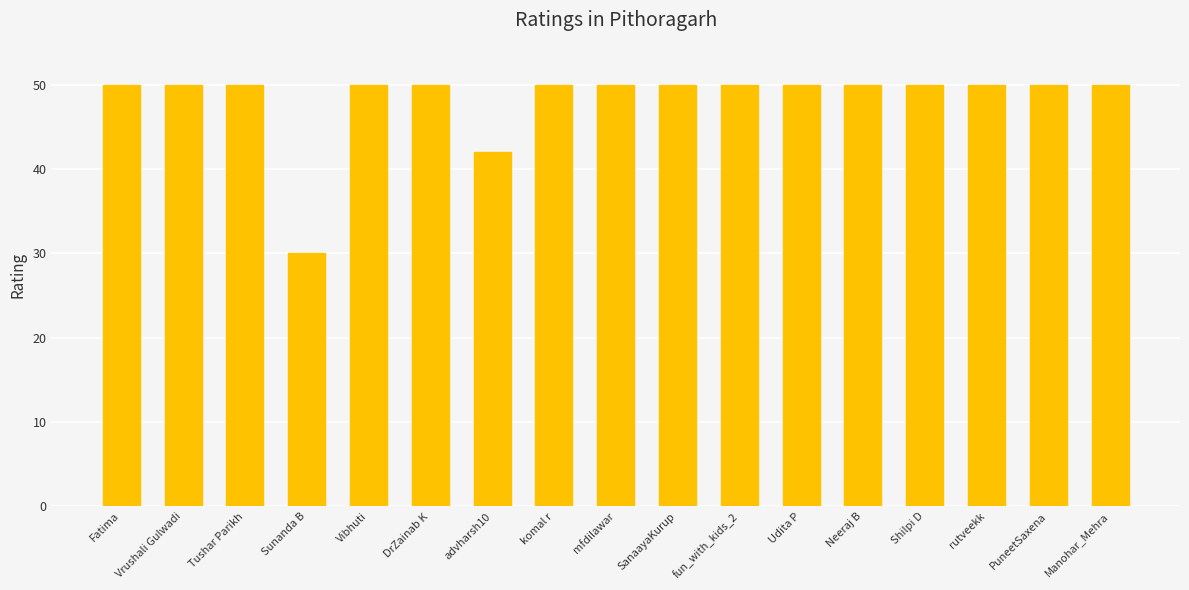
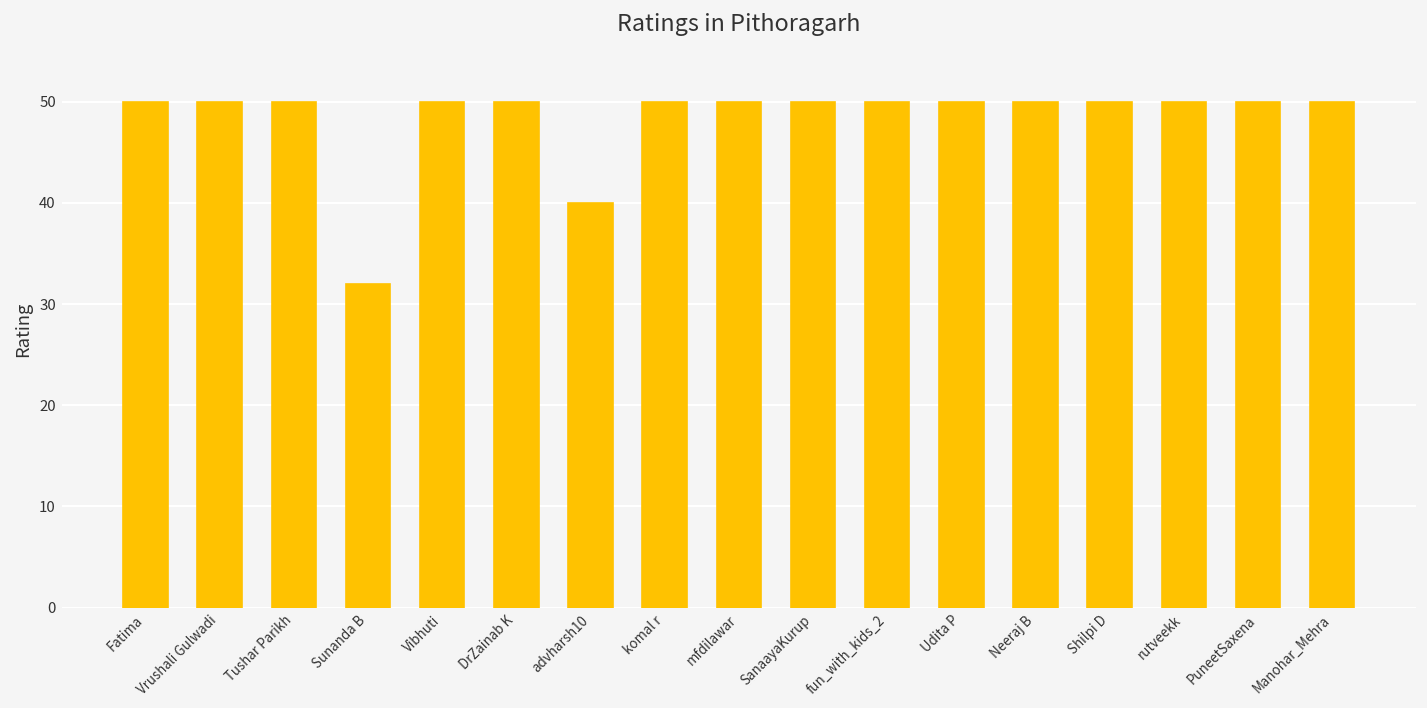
  {
    "Fatima": 50,
    "Vrushali Gulwadi": 50,
    "Tushar Parikh": 50,
-   "Sunanda B": 30,
+   "Sunanda B": 32,
    "Vibhuti": 50,
    "DrZainab K": 50,
-   "advharsh10": 42,
+   "advharsh10": 40,
    "komal r": 50,
    "mfdilawar": 50,
    "SanaayaKurup": 50,
    "fun_with_kids_2": 50,
    "Udita P": 50,
    "Neeraj B": 50,
    "Shilpi D": 50,
    "rutveekk": 50,
    "PuneetSaxena": 50,
    "Manohar_Mehra": 50
  }
